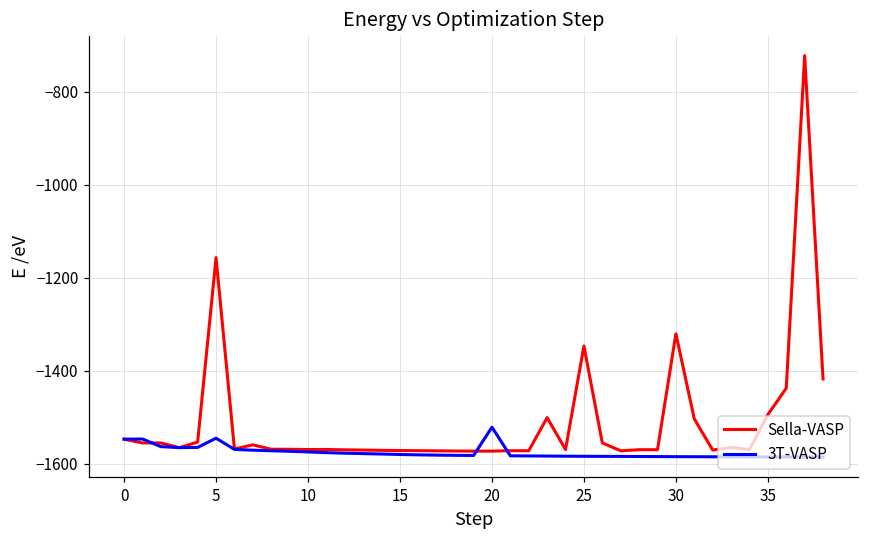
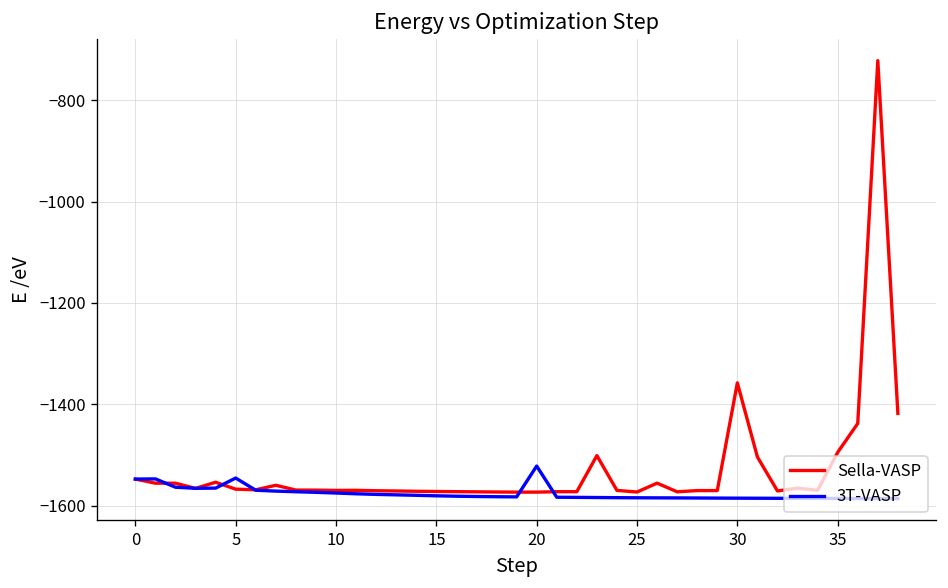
  {
    "Sella-VASP": {
-     "5": -1160,
+     "5": -1570,
      "15": -1570,
      "20": -1570,
-     "25": -1350,
-     "30": -1320,
+     "25": -1570,
+     "30": -1360,
      "35": -1490
    },
    "3T-VASP": {
      "5": -1550,
      "15": -1580,
      "20": -1520,
      "25": -1580,
      "30": -1580
    }
  }
